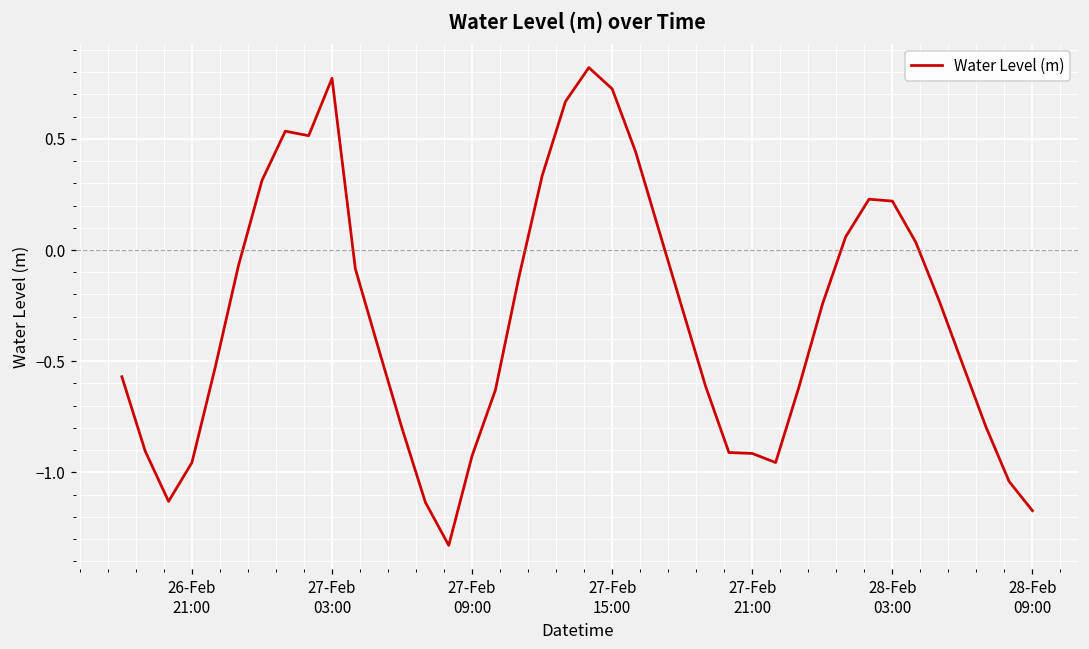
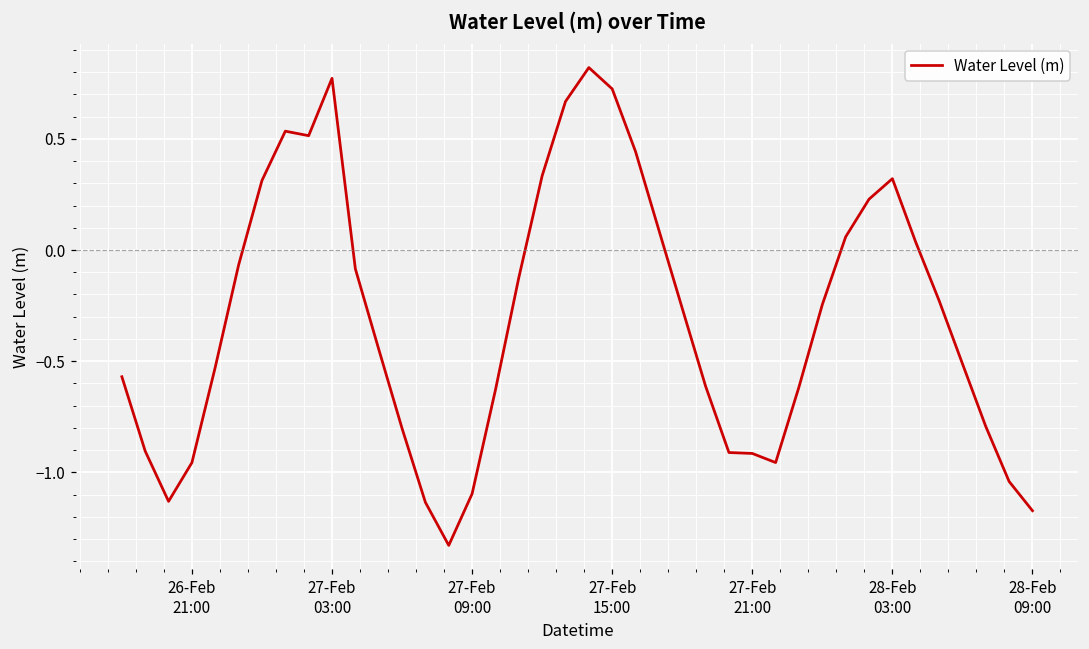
  {
    "26-Feb 21:00": -0.96,
    "27-Feb 03:00": 0.77,
-   "27-Feb 09:00": -0.92,
+   "27-Feb 09:00": -1.10,
    "27-Feb 15:00": 0.72,
    "27-Feb 21:00": -0.91,
-   "28-Feb 03:00": 0.22,
+   "28-Feb 03:00": 0.32,
    "28-Feb 09:00": -1.17
  }
